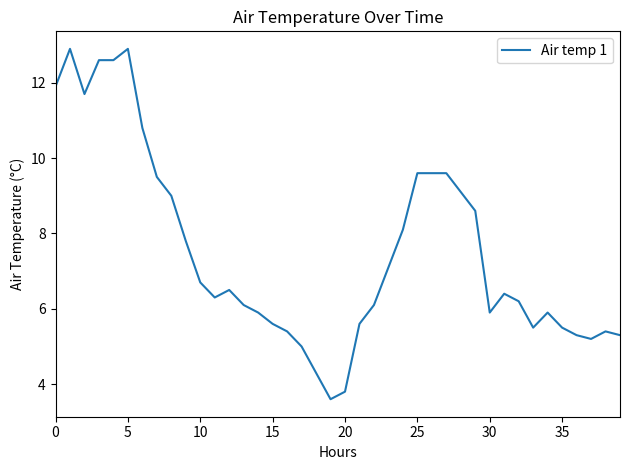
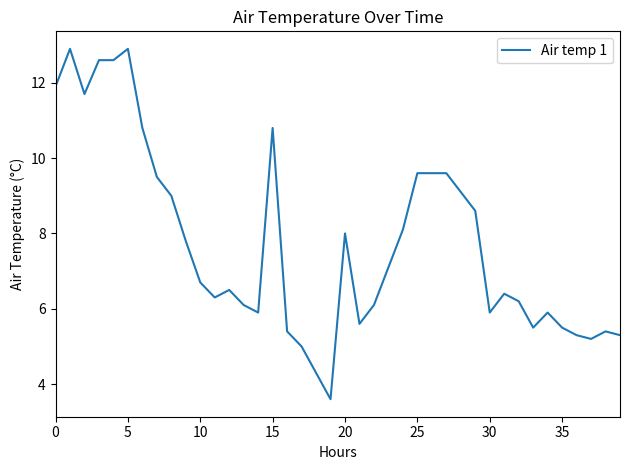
  {
    "0": 11.9,
    "5": 12.9,
    "10": 6.7,
-   "15": 5.6,
-   "20": 3.8,
+   "15": 10.8,
+   "20": 8.0,
    "25": 9.6,
    "30": 5.9,
    "35": 5.5
  }
